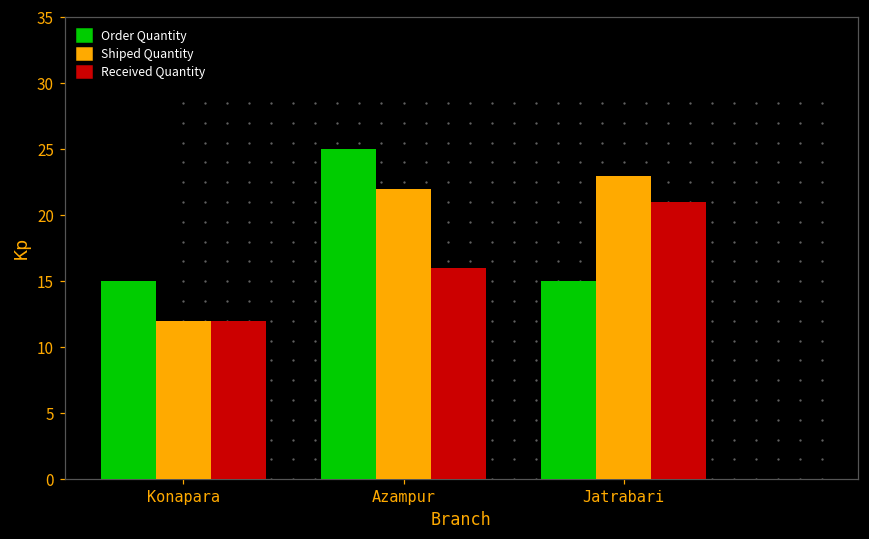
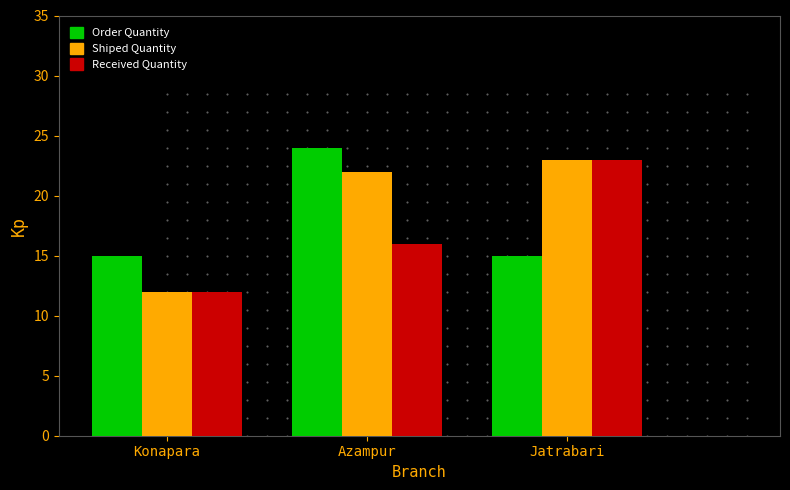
  {
    "Order Quantity": {
      "Konapara": 15,
-     "Azampur": 25,
+     "Azampur": 24,
      "Jatrabari": 15
    },
    "Shiped Quantity": {
      "Konapara": 12,
      "Azampur": 22,
      "Jatrabari": 23
    },
    "Received Quantity": {
      "Konapara": 12,
      "Azampur": 16,
-     "Jatrabari": 21
+     "Jatrabari": 23
    }
  }
